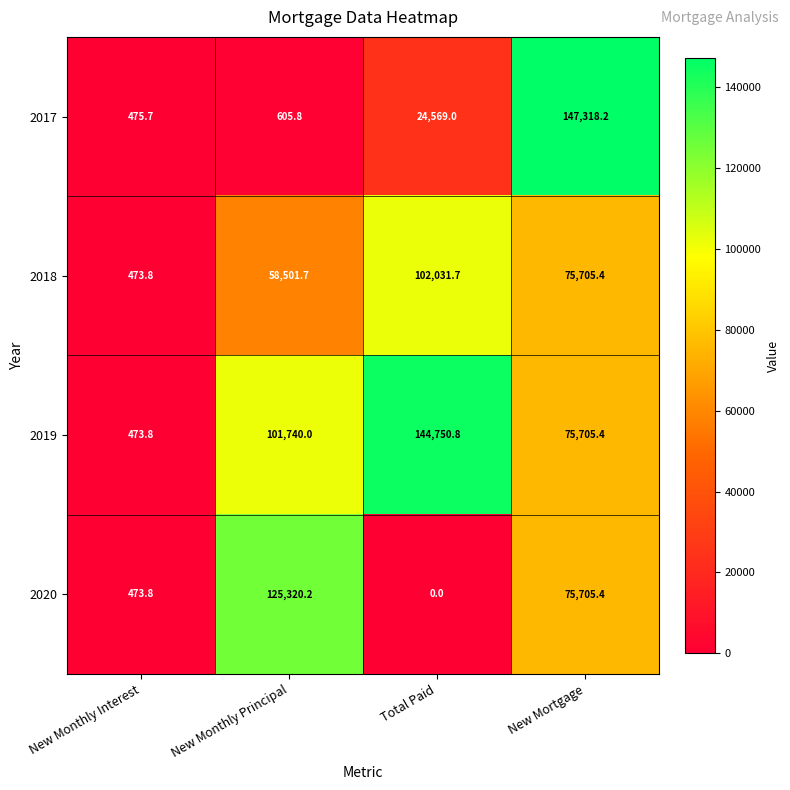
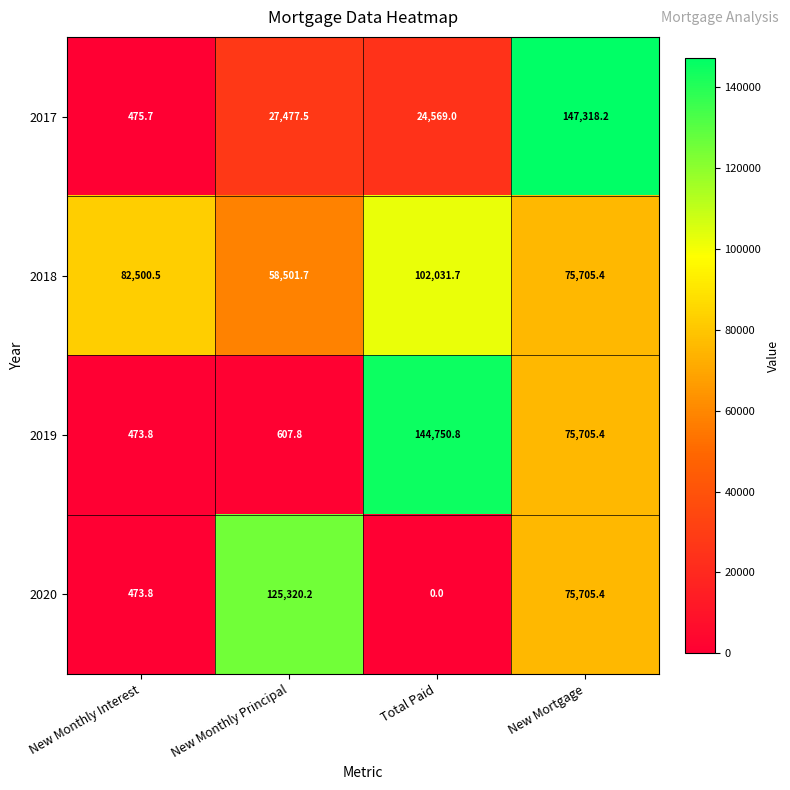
  {
    "2017": {
      "New Monthly Interest": "475.7",
-     "New Monthly Principal": "605.8",
+     "New Monthly Principal": "27,477.5",
      "Total Paid": "24,569.0",
      "New Mortgage": "147,318.2"
    },
    "2018": {
-     "New Monthly Interest": "473.8",
+     "New Monthly Interest": "82,500.5",
      "New Monthly Principal": "58,501.7",
      "Total Paid": "102,031.7",
      "New Mortgage": "75,705.4"
    },
    "2019": {
      "New Monthly Interest": "473.8",
-     "New Monthly Principal": "101,740.0",
+     "New Monthly Principal": "607.8",
      "Total Paid": "144,750.8",
      "New Mortgage": "75,705.4"
    },
    "2020": {
      "New Monthly Interest": "473.8",
      "New Monthly Principal": "125,320.2",
      "Total Paid": "0.0",
      "New Mortgage": "75,705.4"
    }
  }
